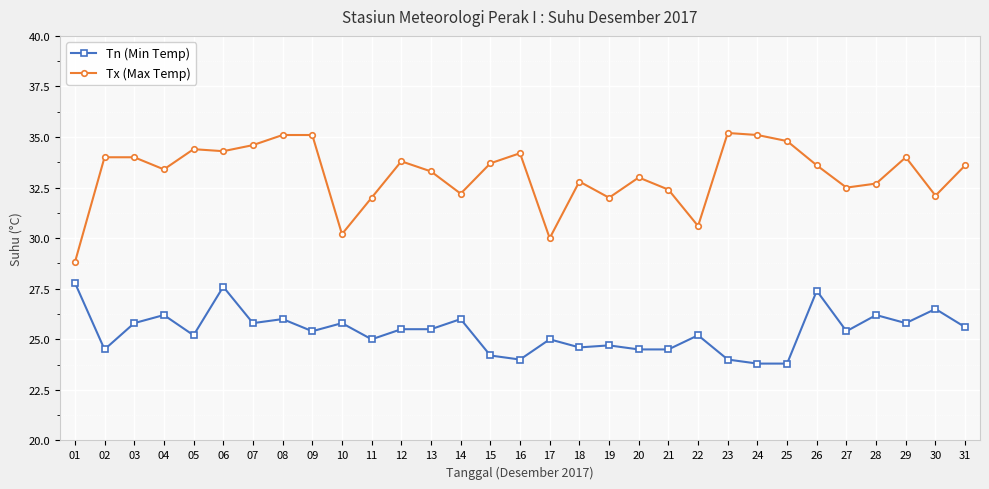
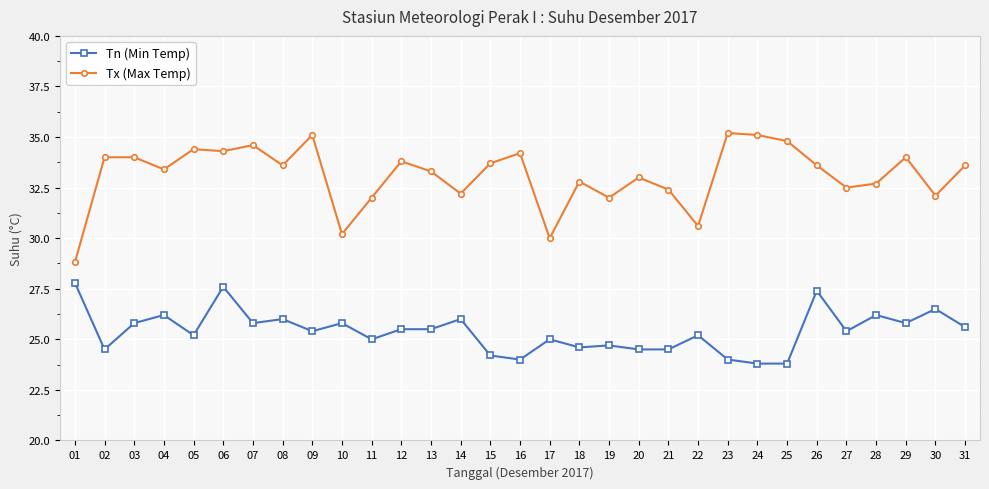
  {
    "Tn (Min Temp)": {
      "01": 27.8,
      "02": 24.5,
      "03": 25.8,
      "04": 26.2,
      "05": 25.2,
      "06": 27.6,
      "07": 25.8,
      "08": 26.0,
      "09": 25.4,
      "10": 25.8,
      "11": 25.0,
      "12": 25.5,
      "13": 25.5,
      "14": 26.0,
      "15": 24.2,
      "16": 24.0,
      "17": 25.0,
      "18": 24.6,
      "19": 24.7,
      "20": 24.5,
      "21": 24.5,
      "22": 25.2,
      "23": 24.0,
      "24": 23.8,
      "25": 23.8,
      "26": 27.4,
      "27": 25.4,
      "28": 26.2,
      "29": 25.8,
      "30": 26.5,
      "31": 25.6
    },
    "Tx (Max Temp)": {
      "01": 28.8,
      "02": 34.0,
      "03": 34.0,
      "04": 33.4,
      "05": 34.4,
      "06": 34.3,
      "07": 34.6,
-     "08": 35.1,
+     "08": 33.6,
      "09": 35.1,
      "10": 30.2,
      "11": 32.0,
      "12": 33.8,
      "13": 33.3,
      "14": 32.2,
      "15": 33.7,
      "16": 34.2,
      "17": 30.0,
      "18": 32.8,
      "19": 32.0,
      "20": 33.0,
      "21": 32.4,
      "22": 30.6,
      "23": 35.2,
      "24": 35.1,
      "25": 34.8,
      "26": 33.6,
      "27": 32.5,
      "28": 32.7,
      "29": 34.0,
      "30": 32.1,
      "31": 33.6
    }
  }
